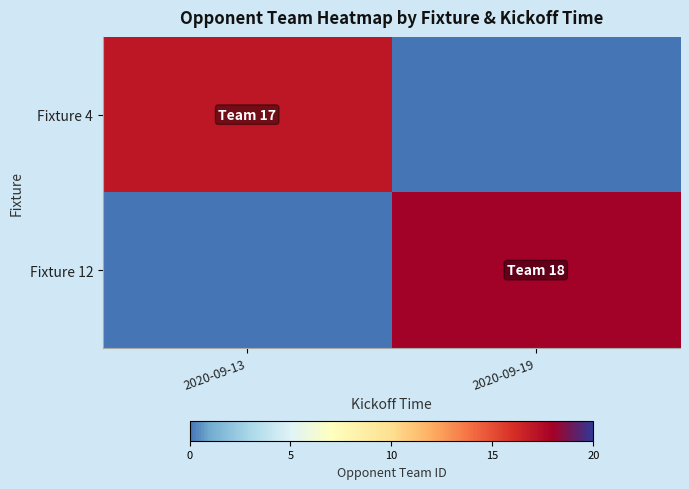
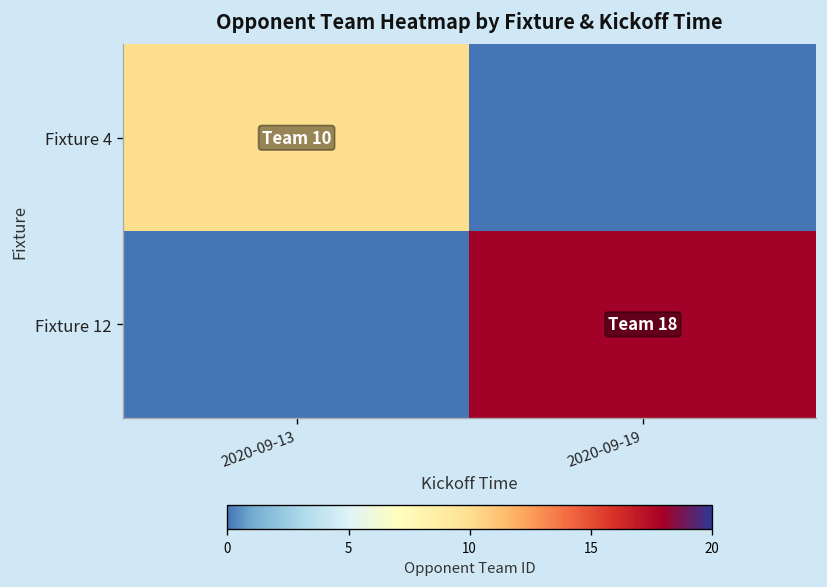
  {
    "Fixture 4": {
-     "2020-09-13": 17
+     "2020-09-13": 10
    }
  }
